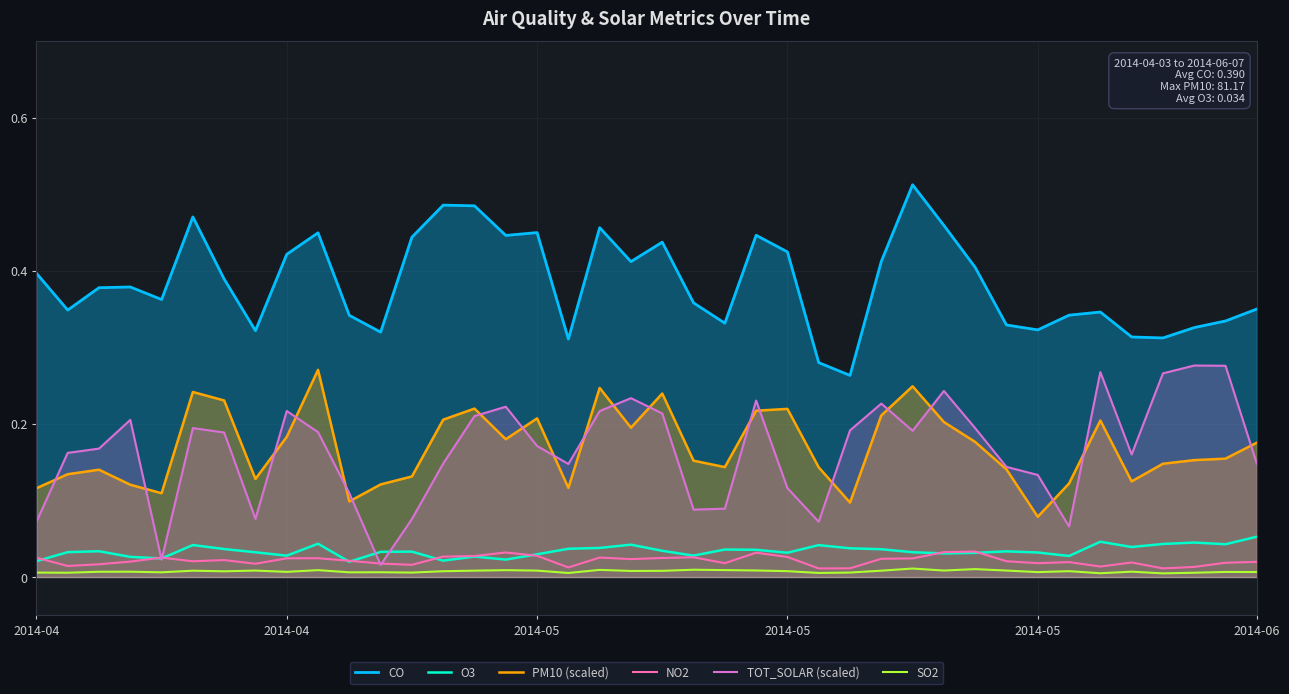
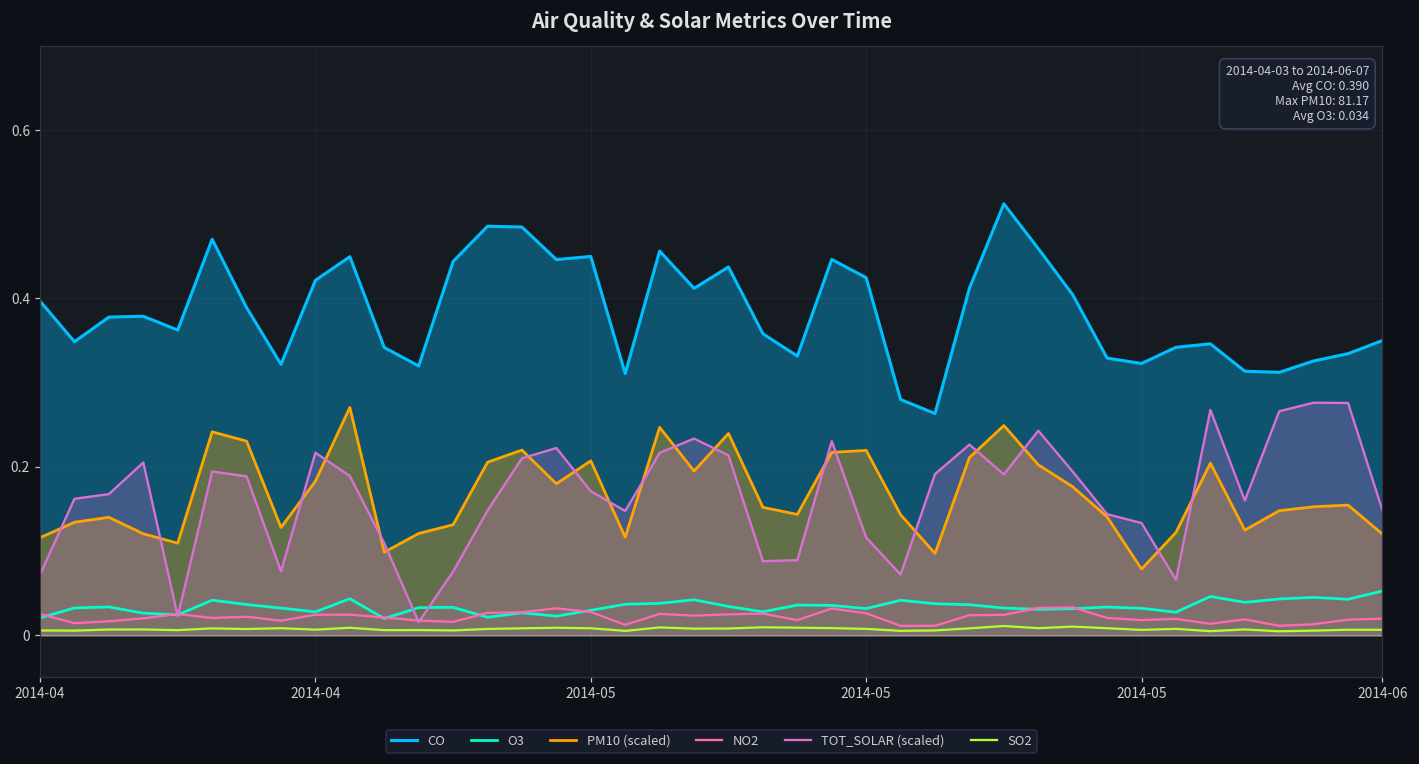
  {
    "CO": {
      "2014-06": 0.35
    },
    "O3": {
      "2014-06": 0.05
    },
    "PM10 (scaled)": {
-     "2014-06": 0.18
+     "2014-06": 0.12
    },
    "SO2": {
      "2014-06": 0.01
    }
  }
